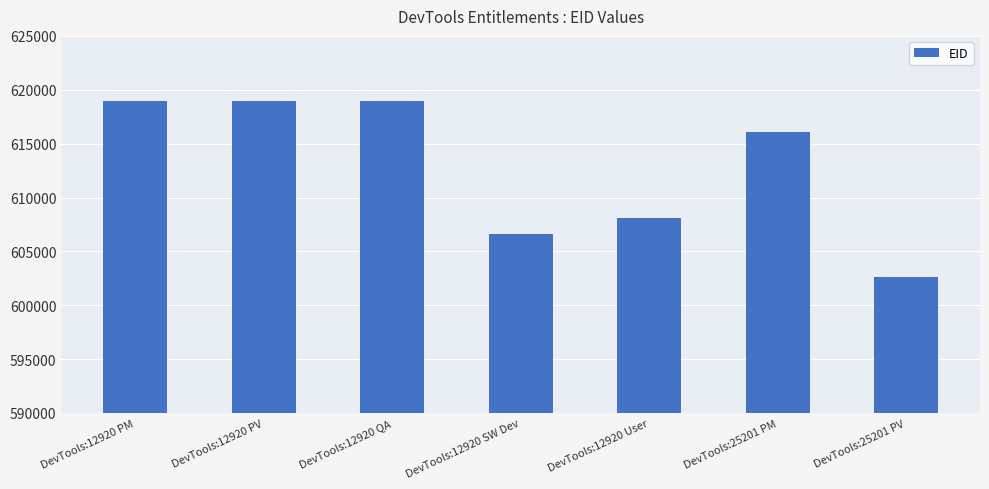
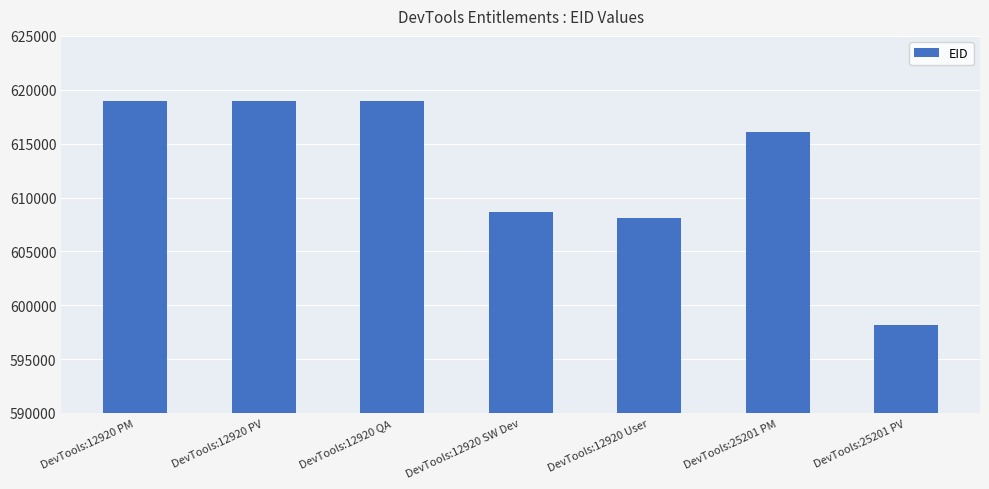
  {
    "DevTools:12920 PM": 619000,
    "DevTools:12920 PV": 619000,
    "DevTools:12920 QA": 619000,
-   "DevTools:12920 SW Dev": 606600,
+   "DevTools:12920 SW Dev": 608700,
    "DevTools:12920 User": 608100,
    "DevTools:25201 PM": 616000,
-   "DevTools:25201 PV": 602600
+   "DevTools:25201 PV": 598100
  }
